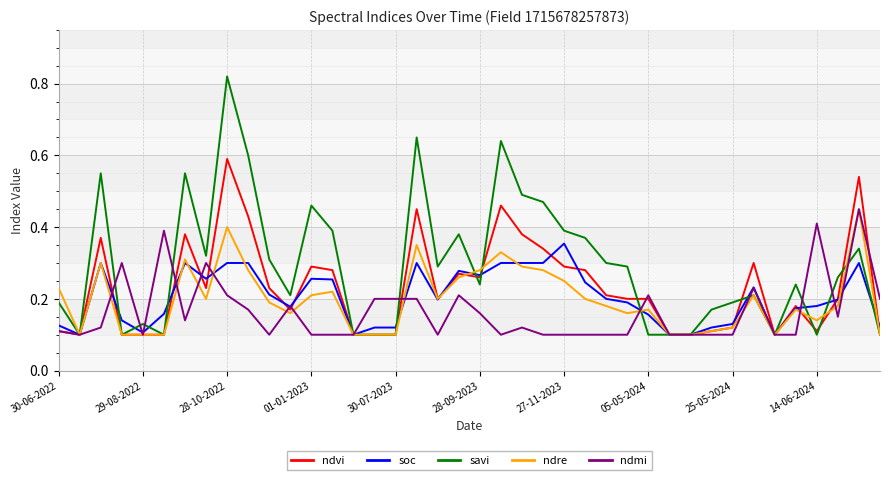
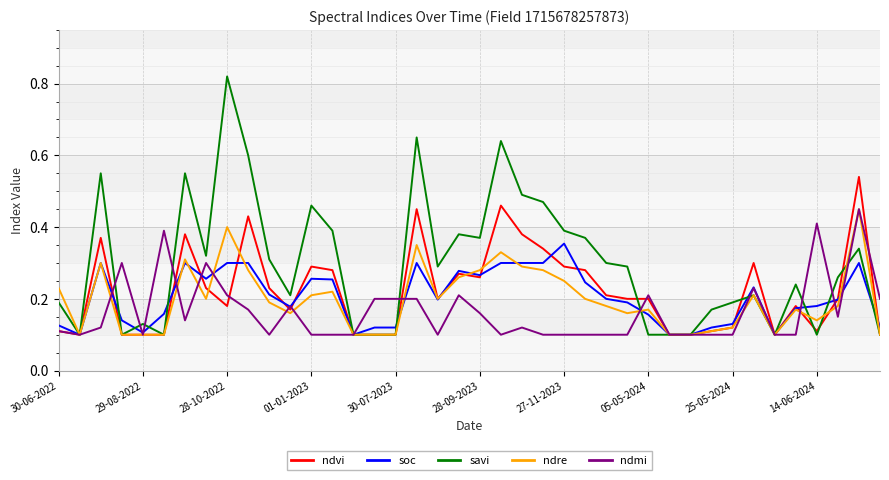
  {
    "ndvi": {
-     "28-10-2022": 0.59,
+     "28-10-2022": 0.18,
      "01-01-2023": 0.29,
      "27-11-2023": 0.29,
      "05-05-2024": 0.20,
      "14-06-2024": 0.11
    },
    "soc": {
      "30-06-2022": 0.13,
      "28-10-2022": 0.30,
      "01-01-2023": 0.26,
      "30-07-2023": 0.12,
      "27-11-2023": 0.35,
      "05-05-2024": 0.16,
      "25-05-2024": 0.13,
      "14-06-2024": 0.18
    },
    "savi": {
      "30-06-2022": 0.19,
      "29-08-2022": 0.13,
      "28-10-2022": 0.82,
      "01-01-2023": 0.46,
-     "28-09-2023": 0.24,
+     "28-09-2023": 0.37,
      "27-11-2023": 0.39,
      "05-05-2024": 0.10,
      "25-05-2024": 0.19,
      "14-06-2024": 0.10
    },
    "ndre": {
      "30-06-2022": 0.23,
      "28-10-2022": 0.40,
      "01-01-2023": 0.21,
      "28-09-2023": 0.28,
      "27-11-2023": 0.25,
      "05-05-2024": 0.17,
      "14-06-2024": 0.14
    },
    "ndmi": {
      "28-10-2022": 0.21,
      "01-01-2023": 0.10,
      "30-07-2023": 0.20,
      "28-09-2023": 0.16,
      "27-11-2023": 0.10,
      "05-05-2024": 0.21,
      "25-05-2024": 0.10,
      "14-06-2024": 0.41
    }
  }
